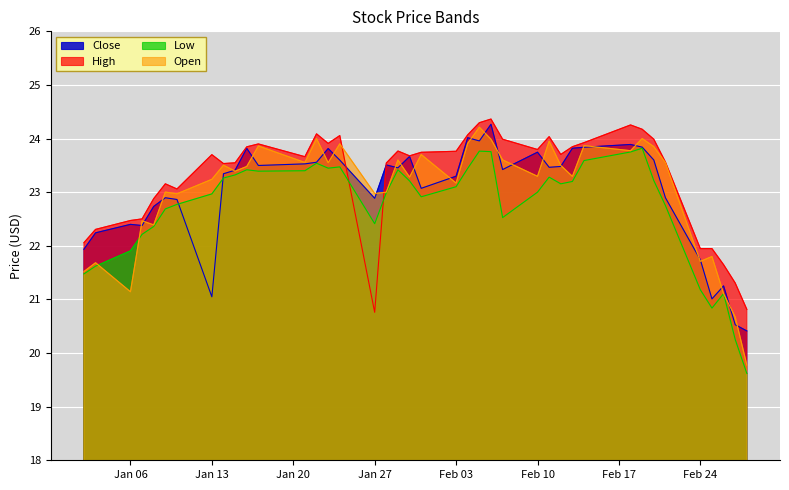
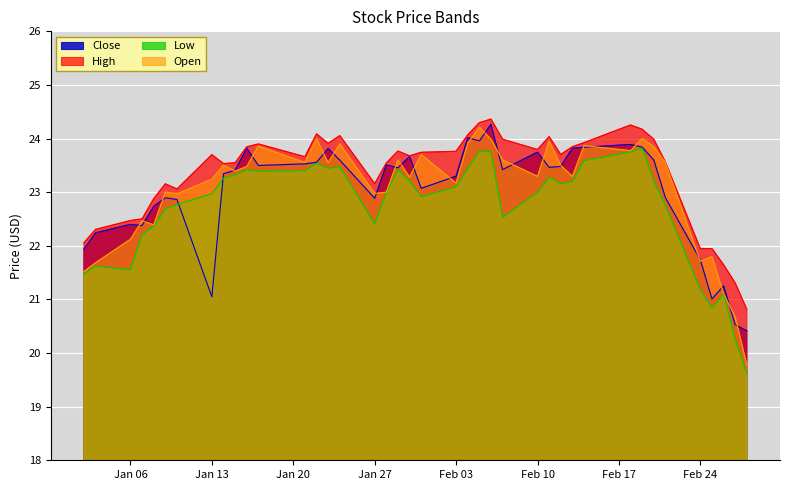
  {
    "Close": {
      "Jan 06": 22.4,
      "Jan 13": 21.0,
      "Jan 27": 22.9,
      "Feb 03": 23.3,
      "Feb 10": 23.7
    },
    "High": {
      "Jan 06": 22.5,
      "Jan 13": 23.7,
-     "Jan 27": 20.8,
+     "Jan 27": 23.2,
      "Feb 03": 23.8,
      "Feb 10": 23.8,
      "Feb 24": 21.9
    },
    "Low": {
-     "Jan 06": 21.9,
+     "Jan 06": 21.6,
      "Jan 13": 23.0,
      "Jan 27": 22.4,
      "Feb 03": 23.1,
      "Feb 10": 23.0,
      "Feb 24": 21.2
    },
    "Open": {
-     "Jan 06": 21.1,
+     "Jan 06": 22.1,
      "Jan 13": 23.2,
      "Jan 27": 23.0,
      "Feb 03": 23.2,
      "Feb 10": 23.3
    }
  }
